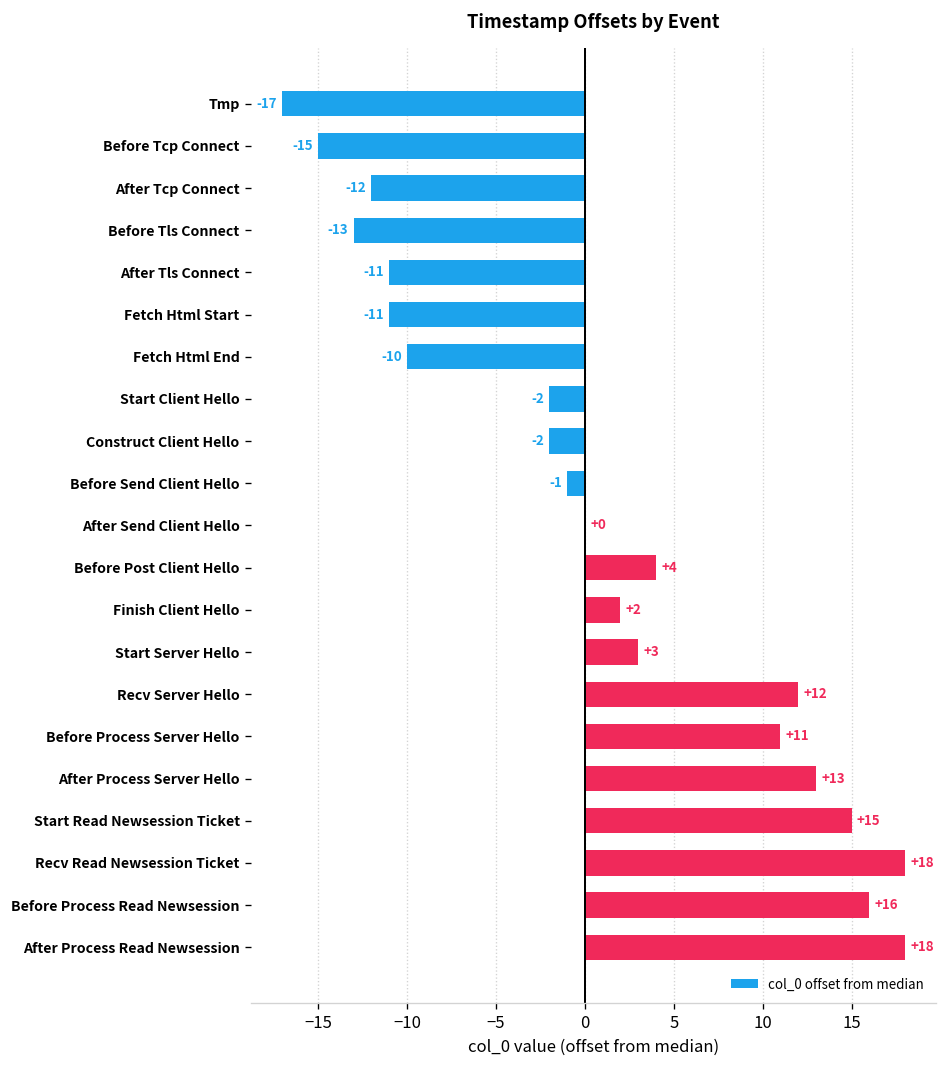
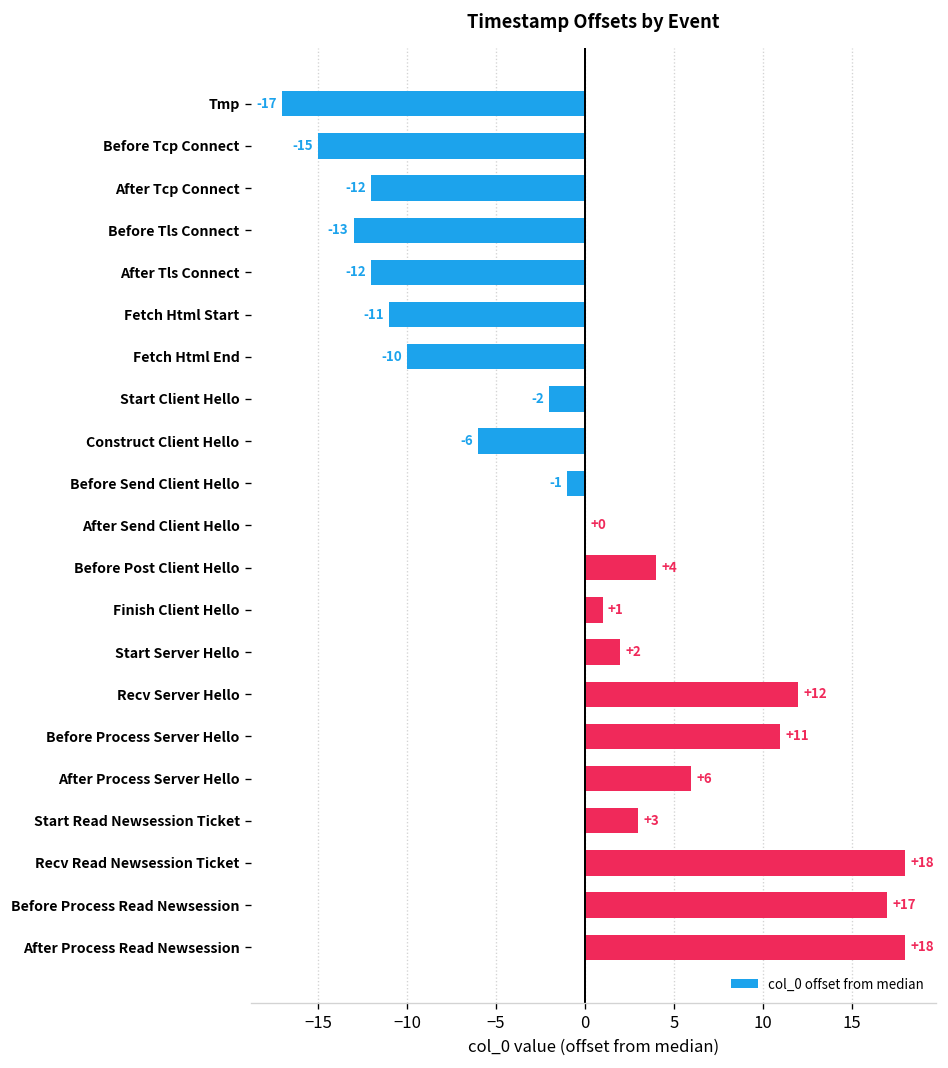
  {
    "Tmp": "-17",
    "Before Tcp Connect": "-15",
    "After Tcp Connect": "-12",
    "Before Tls Connect": "-13",
-   "After Tls Connect": "-11",
+   "After Tls Connect": "-12",
    "Fetch Html Start": "-11",
    "Fetch Html End": "-10",
    "Start Client Hello": "-2",
-   "Construct Client Hello": "-2",
+   "Construct Client Hello": "-6",
    "Before Send Client Hello": "-1",
    "After Send Client Hello": "+0",
    "Before Post Client Hello": "+4",
-   "Finish Client Hello": "+2",
-   "Start Server Hello": "+3",
+   "Finish Client Hello": "+1",
+   "Start Server Hello": "+2",
    "Recv Server Hello": "+12",
    "Before Process Server Hello": "+11",
-   "After Process Server Hello": "+13",
-   "Start Read Newsession Ticket": "+15",
+   "After Process Server Hello": "+6",
+   "Start Read Newsession Ticket": "+3",
    "Recv Read Newsession Ticket": "+18",
-   "Before Process Read Newsession": "+16",
+   "Before Process Read Newsession": "+17",
    "After Process Read Newsession": "+18"
  }
